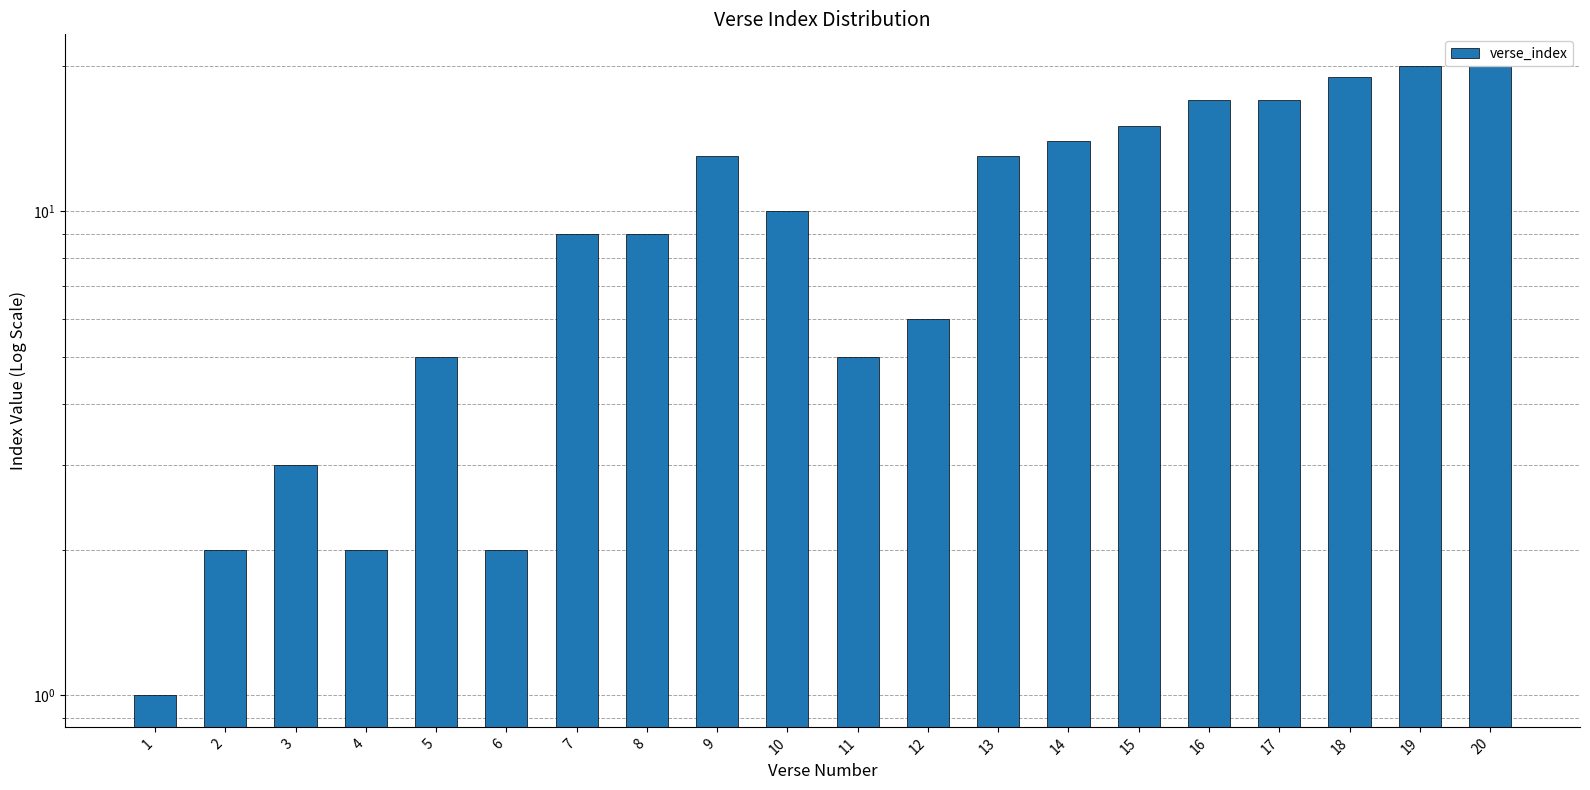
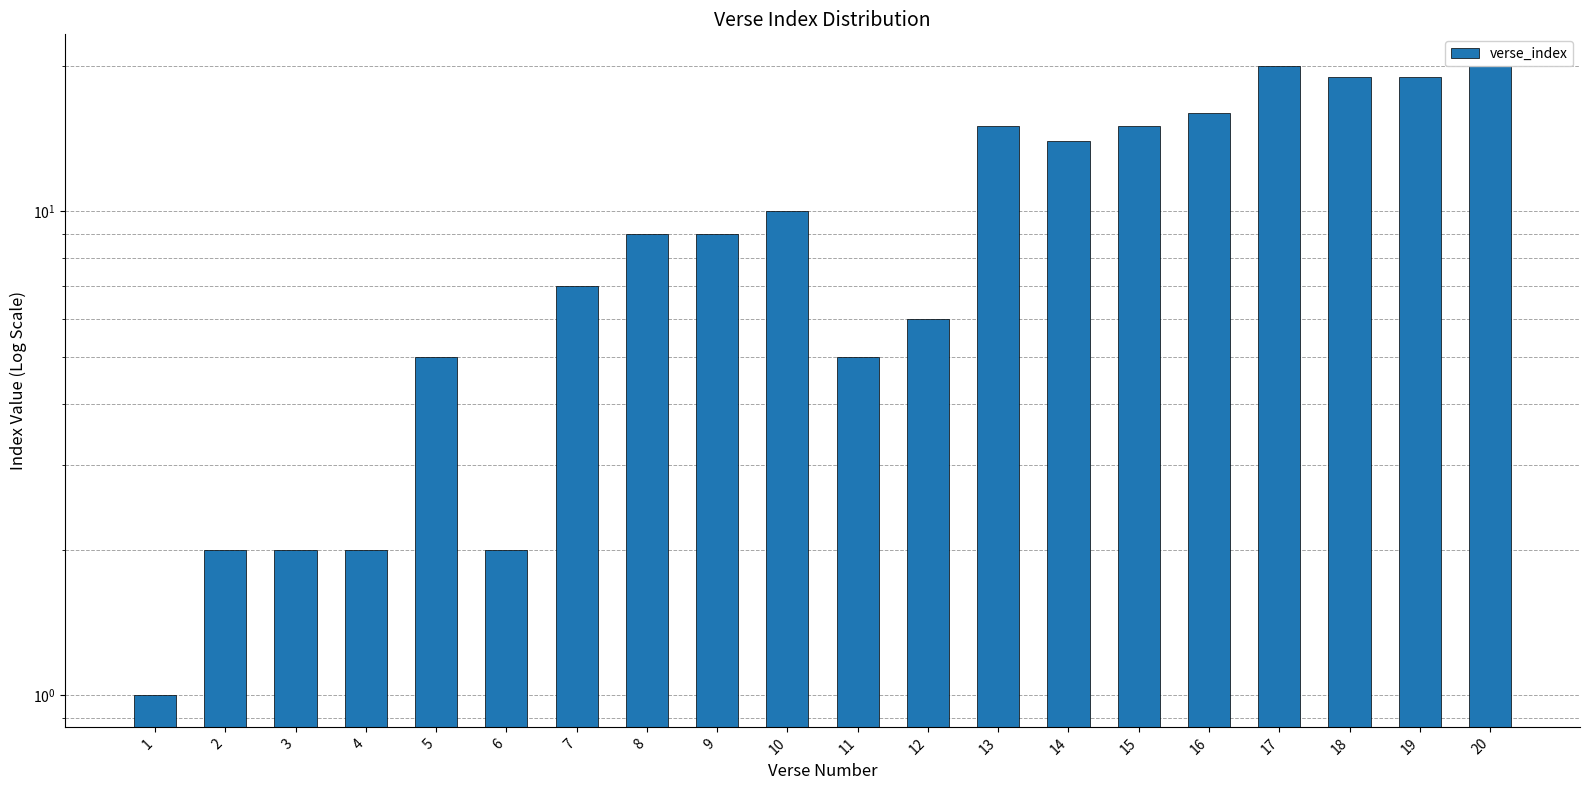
  {
    "1": 1,
    "2": 2,
-   "3": 3,
+   "3": 2,
    "4": 2,
    "5": 5,
    "6": 2,
-   "7": 9,
+   "7": 7,
    "8": 9,
-   "9": 13,
+   "9": 9,
    "10": 10,
    "11": 5,
    "12": 6,
-   "13": 13,
+   "13": 15,
    "14": 14,
    "15": 15,
-   "16": 17,
-   "17": 17,
+   "16": 16,
+   "17": 20,
    "18": 19,
-   "19": 20
+   "19": 19
  }
